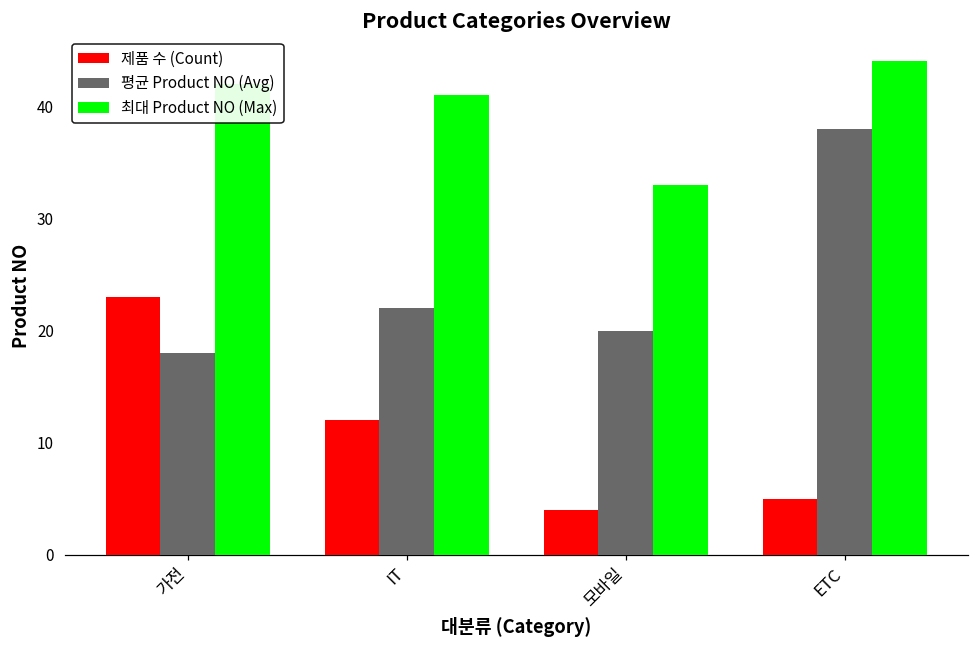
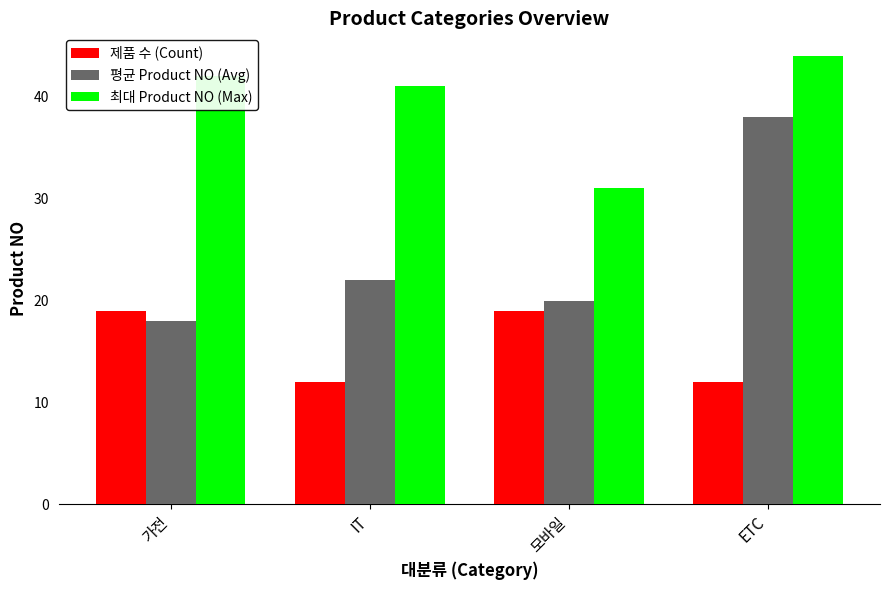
  {
    "제품 수 (Count)": {
-     "가전": 23,
+     "가전": 19,
      "IT": 12,
-     "모바일": 4,
-     "ETC": 5
+     "모바일": 19,
+     "ETC": 12
    },
    "평균 Product NO (Avg)": {
      "가전": 18,
      "IT": 22,
      "모바일": 20,
      "ETC": 38
    },
    "최대 Product NO (Max)": {
      "IT": 41,
-     "모바일": 33,
+     "모바일": 31,
      "ETC": 44
    }
  }
